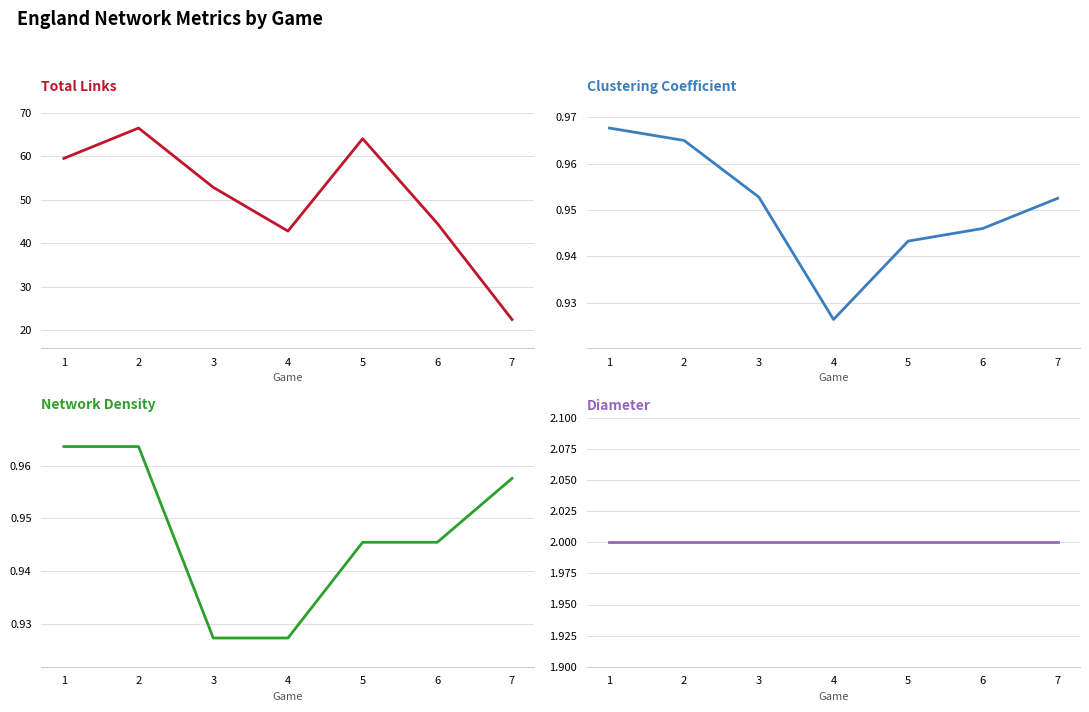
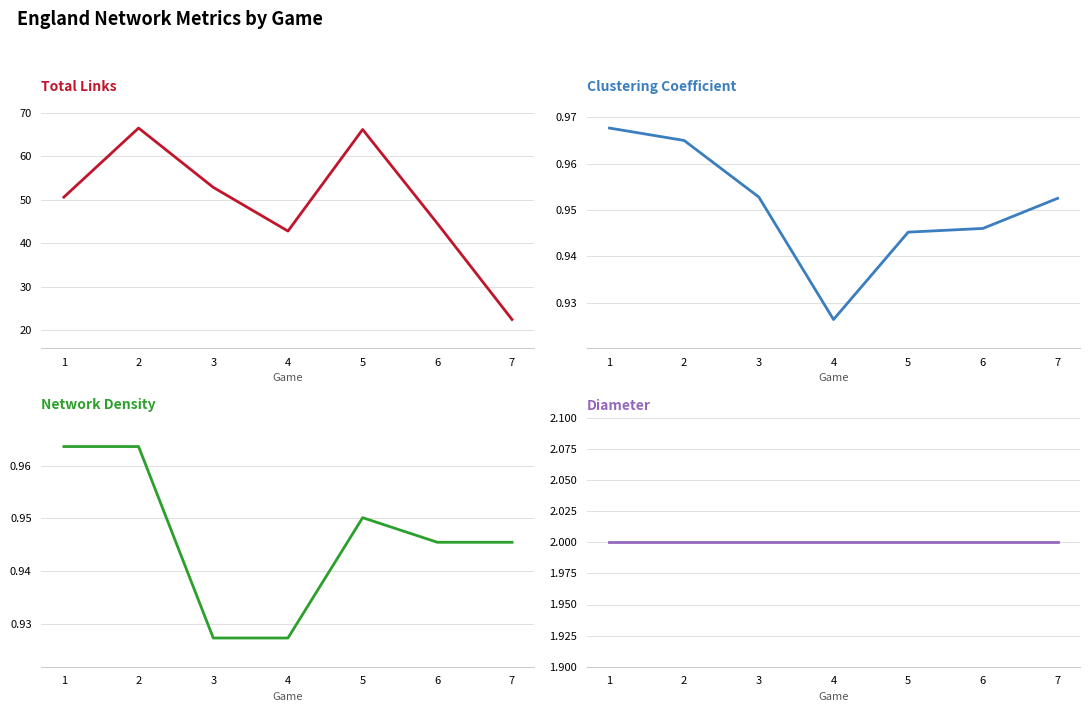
  {
    "Total Links": {
-     "1": 60,
+     "1": 51,
      "2": 67,
      "3": 53,
      "4": 43,
-     "5": 64,
+     "5": 66,
      "6": 45,
      "7": 22
    },
    "Clustering Coefficient": {
      "1": 0.968,
      "2": 0.965,
      "3": 0.953,
      "4": 0.926,
-     "5": 0.943,
+     "5": 0.945,
      "6": 0.946,
      "7": 0.953
    },
    "Network Density": {
      "1": 0.964,
      "2": 0.964,
      "3": 0.927,
      "4": 0.927,
-     "5": 0.945,
+     "5": 0.950,
      "6": 0.945,
-     "7": 0.958
+     "7": 0.945
    },
    "Diameter": {
      "1": 2.000,
      "2": 2.000,
      "3": 2.000,
      "4": 2.000,
      "5": 2.000,
      "6": 2.000,
      "7": 2.000
    }
  }
